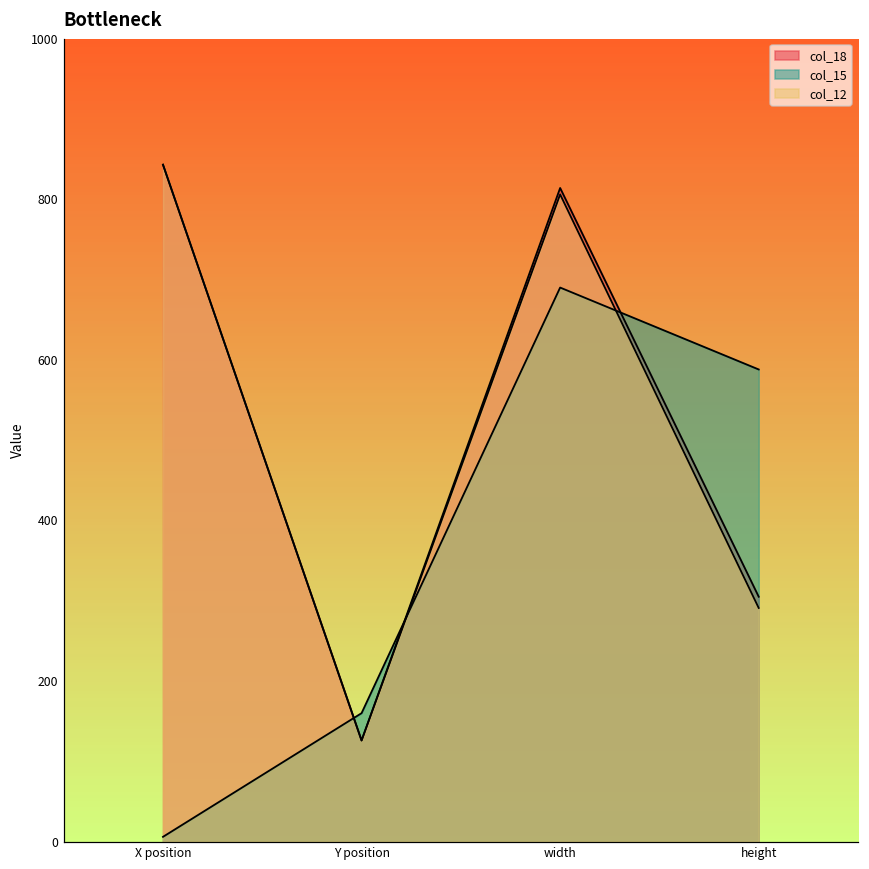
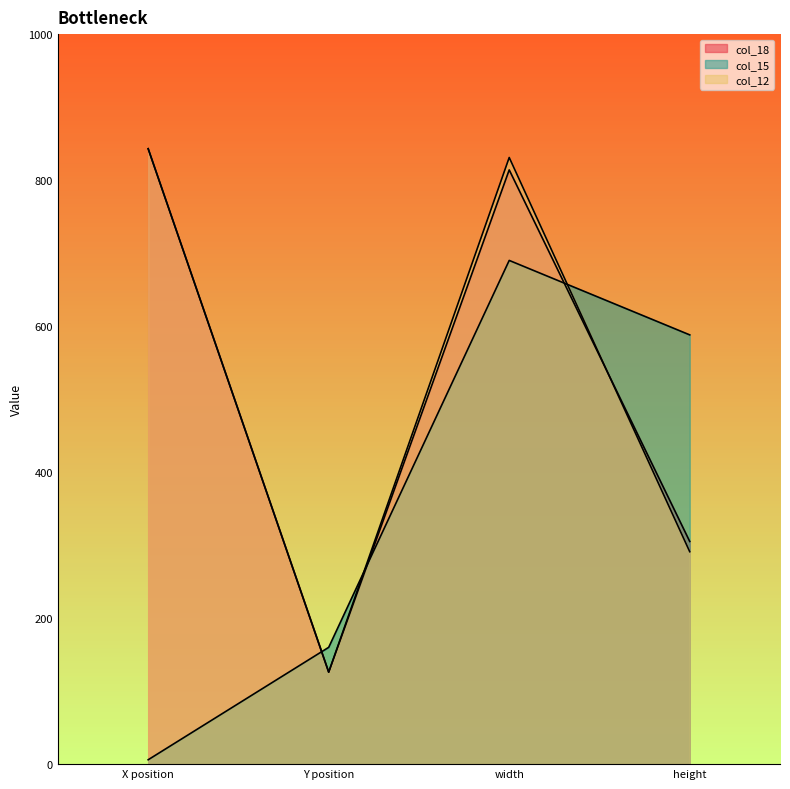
  {
    "col_18": {
      "width": 810,
      "height": 310
    },
    "col_15": {
      "X position": 10,
      "Y position": 160,
      "width": 690,
      "height": 590
    },
    "col_12": {
-     "width": 810,
+     "width": 830,
      "height": 290
    }
  }
